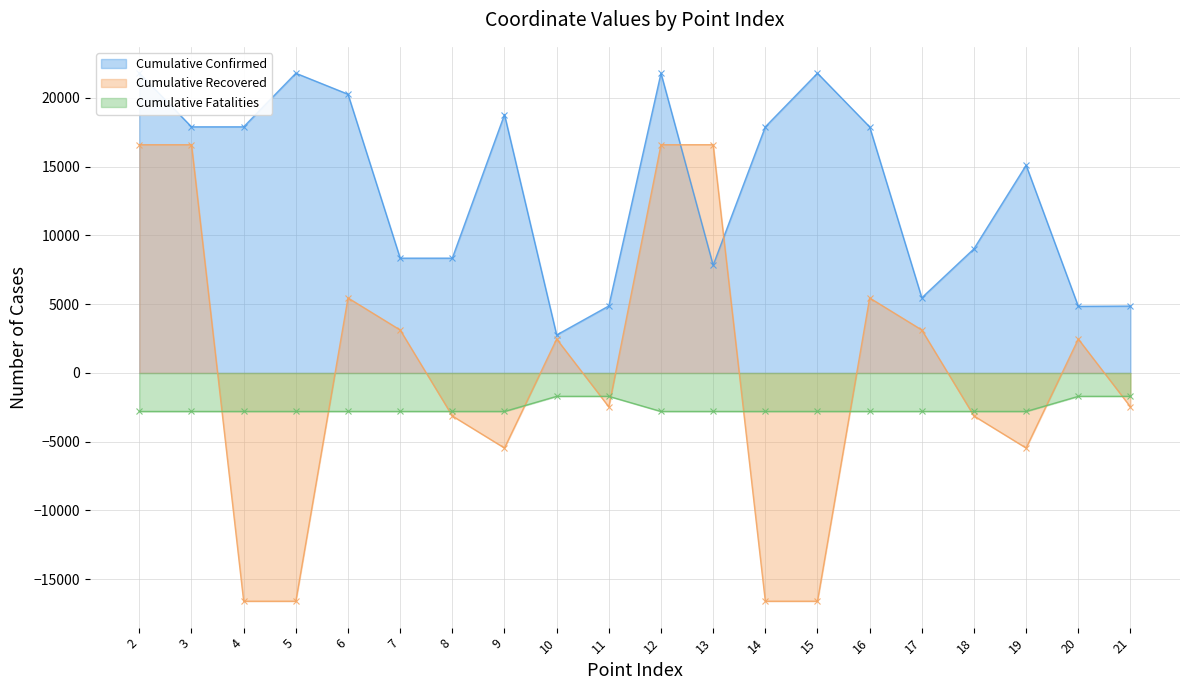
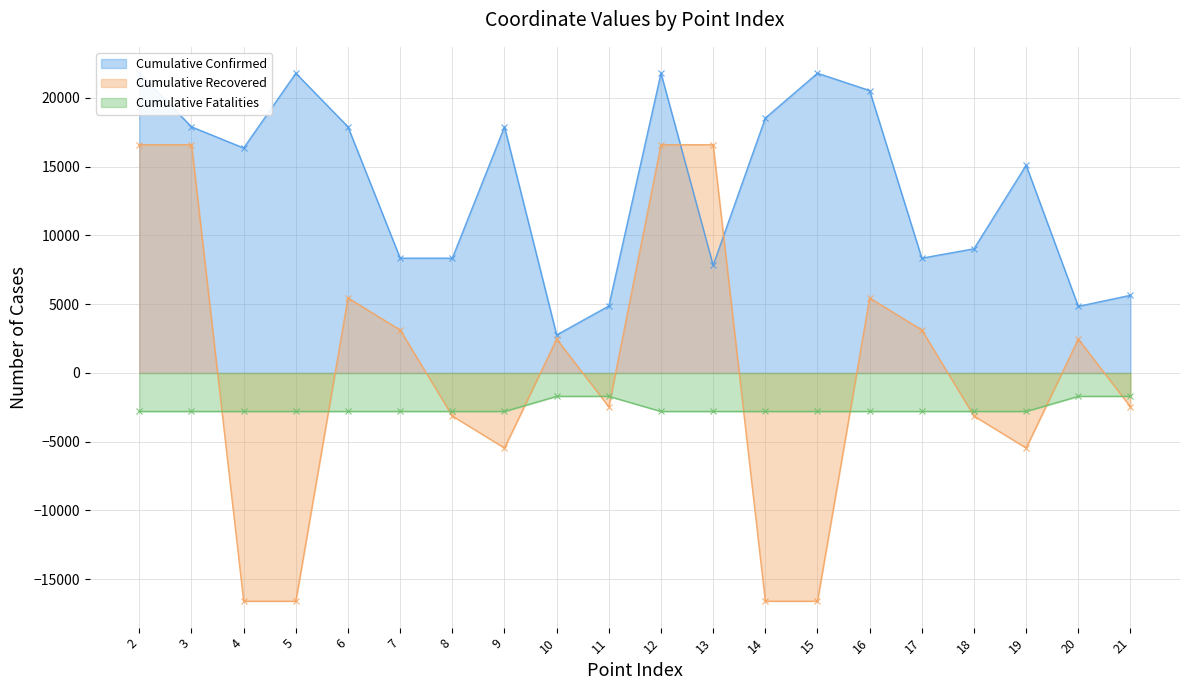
  {
    "Cumulative Confirmed": {
      "3": 17900,
-     "4": 17900,
+     "4": 16400,
      "5": 21800,
-     "6": 20300,
+     "6": 17900,
      "7": 8400,
      "8": 8400,
-     "9": 18800,
+     "9": 17900,
      "10": 2800,
      "11": 4900,
      "12": 21800,
      "13": 7800,
-     "14": 17900,
+     "14": 18500,
      "15": 21800,
-     "16": 17900,
-     "17": 5500,
+     "16": 20500,
+     "17": 8400,
      "18": 9000,
      "19": 15100,
      "20": 4800,
-     "21": 4900
+     "21": 5700
    }
  }
